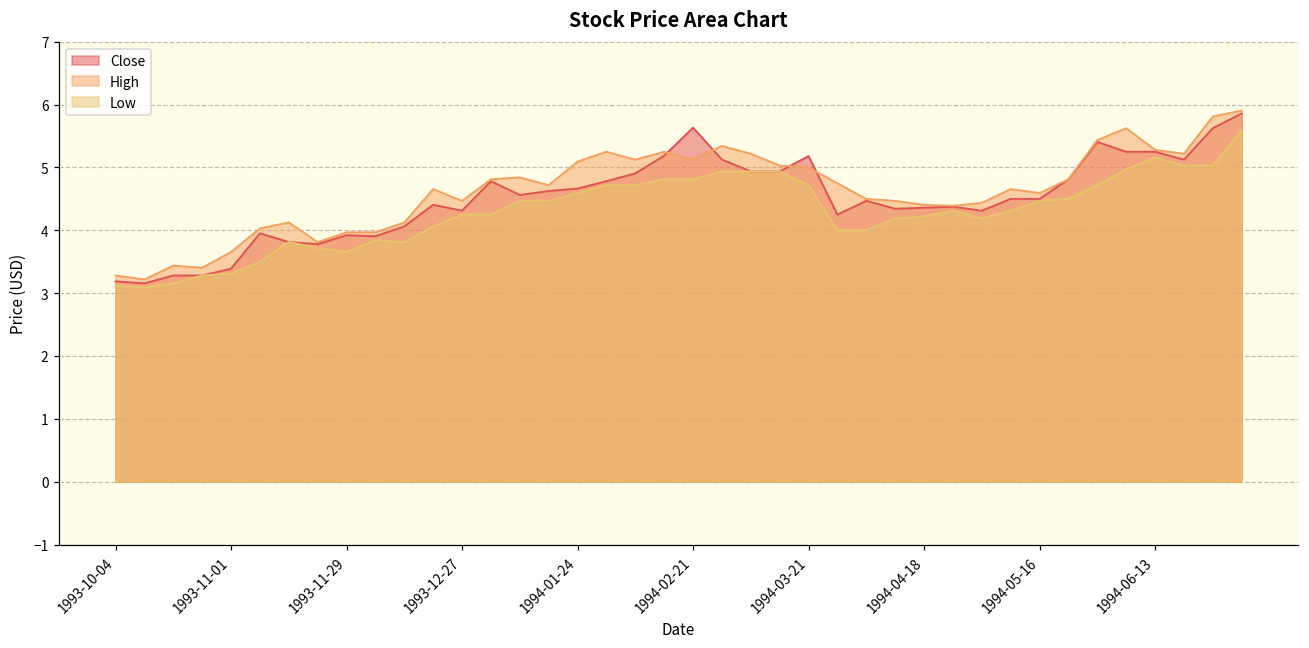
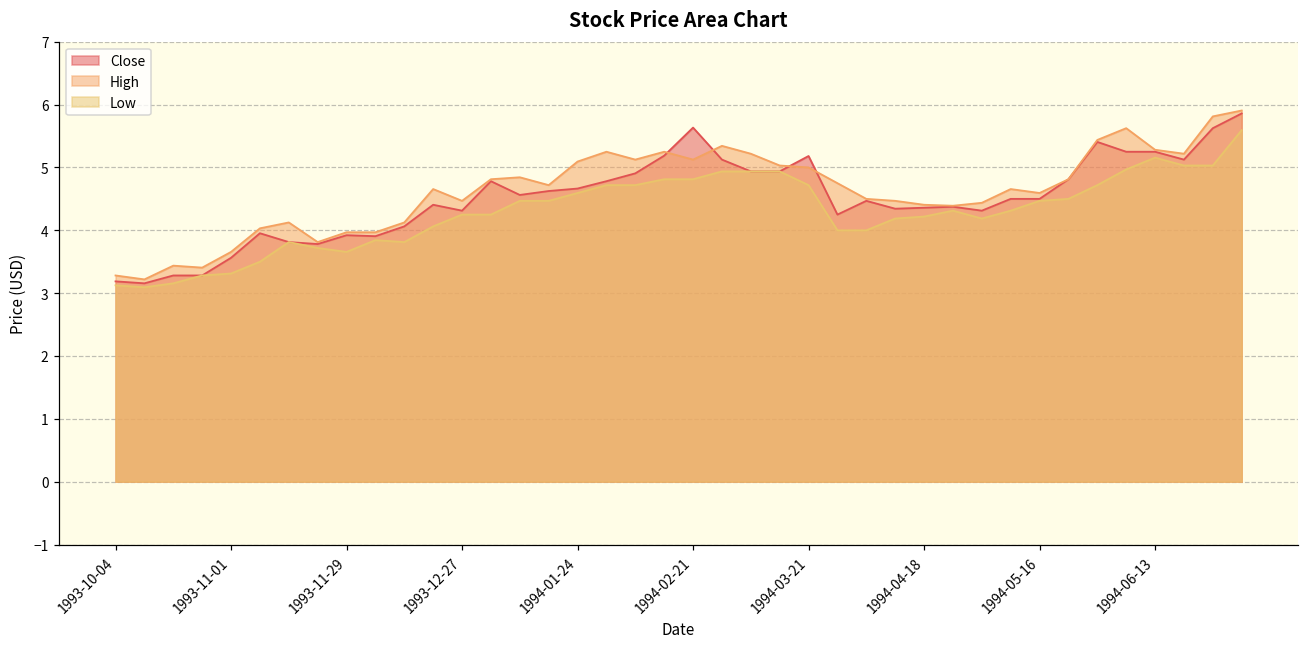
  {
    "Close": {
      "1993-10-04": 3.2,
-     "1993-11-01": 3.4,
+     "1993-11-01": 3.6,
      "1993-11-29": 3.9,
      "1993-12-27": 4.3,
      "1994-01-24": 4.7,
      "1994-02-21": 5.6,
      "1994-03-21": 5.2,
      "1994-04-18": 4.4
    }
  }
